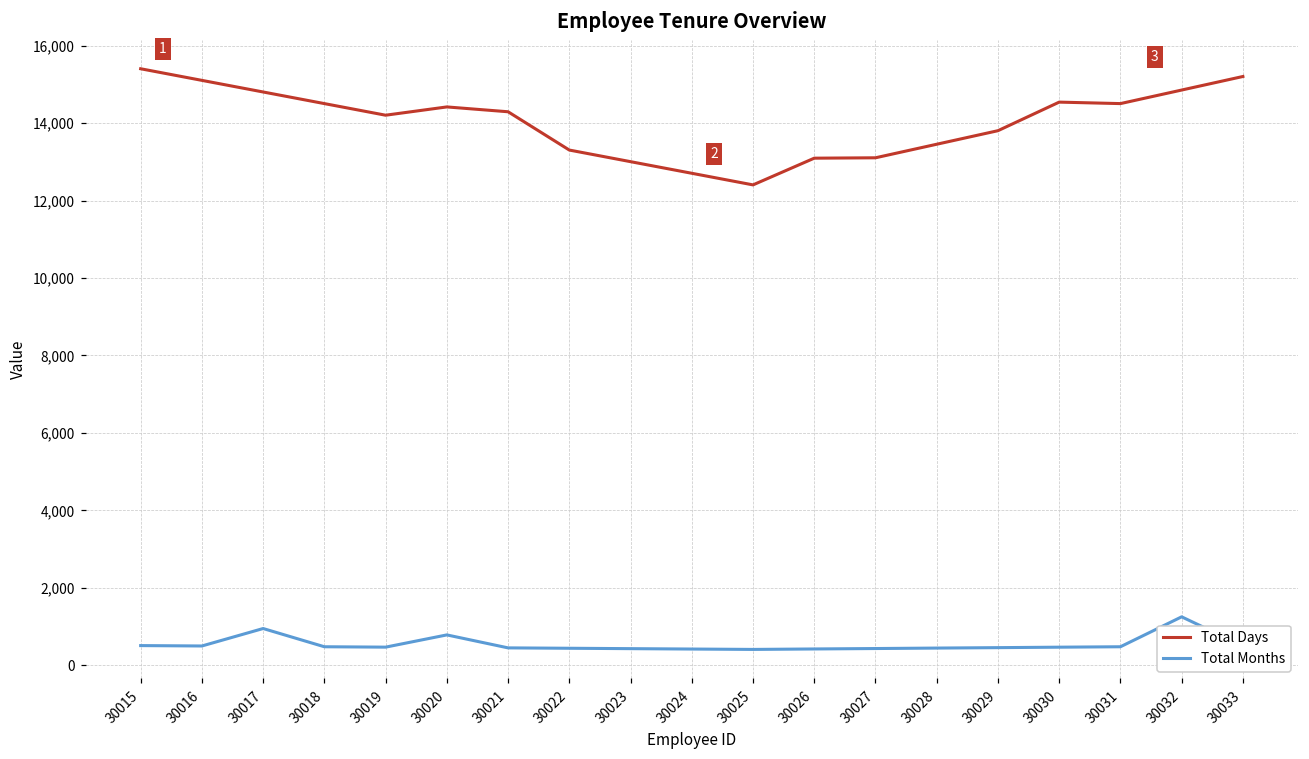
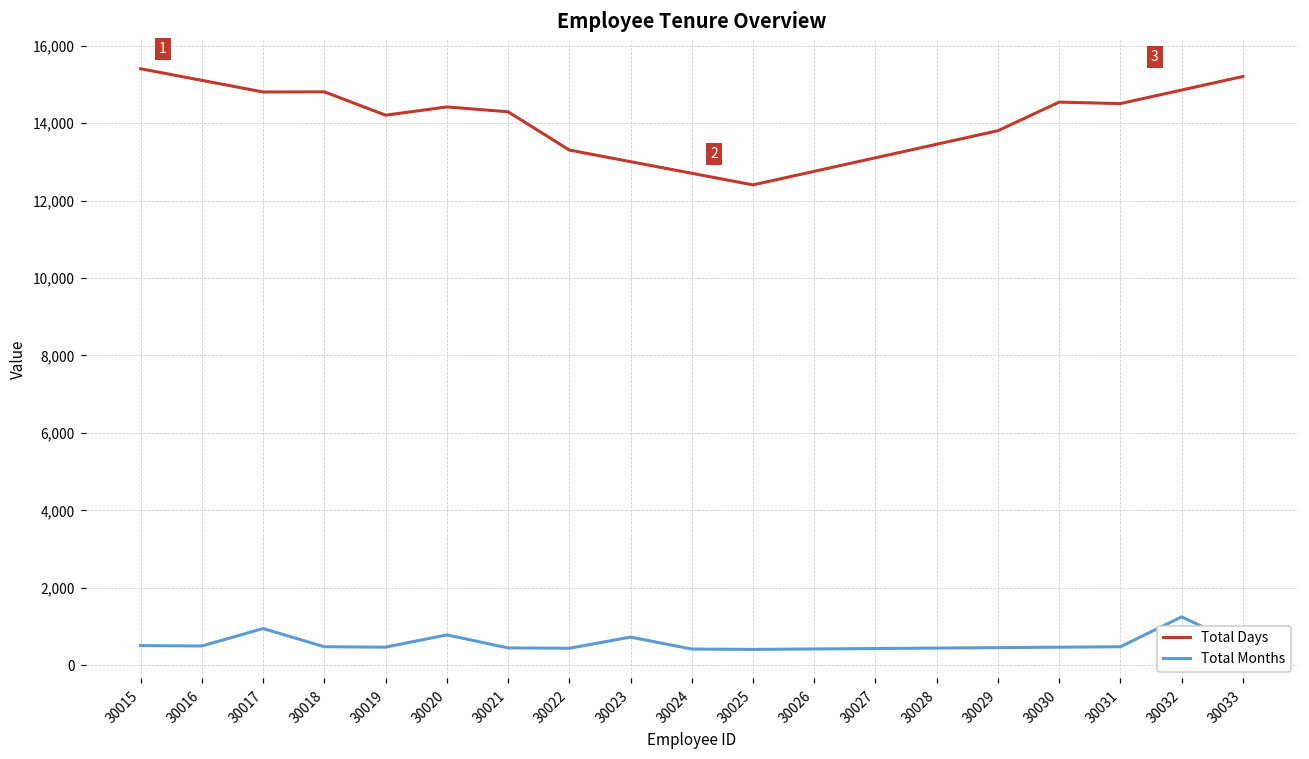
  {
    "Total Days": {
      "30016": "15,100",
      "30017": "14,800",
-     "30018": "14,500",
+     "30018": "14,800",
      "30019": "14,200",
      "30020": "14,400",
      "30021": "14,300",
      "30022": "13,300",
      "30023": "13,000",
      "30025": "12,400",
-     "30026": "13,100",
+     "30026": "12,800",
      "30027": "13,100",
      "30028": "13,500",
      "30029": "13,800",
      "30030": "14,500",
      "30031": "14,500",
      "30032": "14,900",
      "30033": "15,200"
    },
    "Total Months": {
      "30015": "500",
      "30016": "500",
      "30017": "900",
      "30018": "500",
      "30019": "500",
      "30020": "800",
      "30021": "400",
      "30022": "400",
-     "30023": "400",
+     "30023": "700",
      "30024": "400",
      "30025": "400",
      "30026": "400",
      "30027": "400",
      "30028": "400",
      "30029": "500",
      "30030": "500",
      "30031": "500",
      "30032": "1,200"
    }
  }
